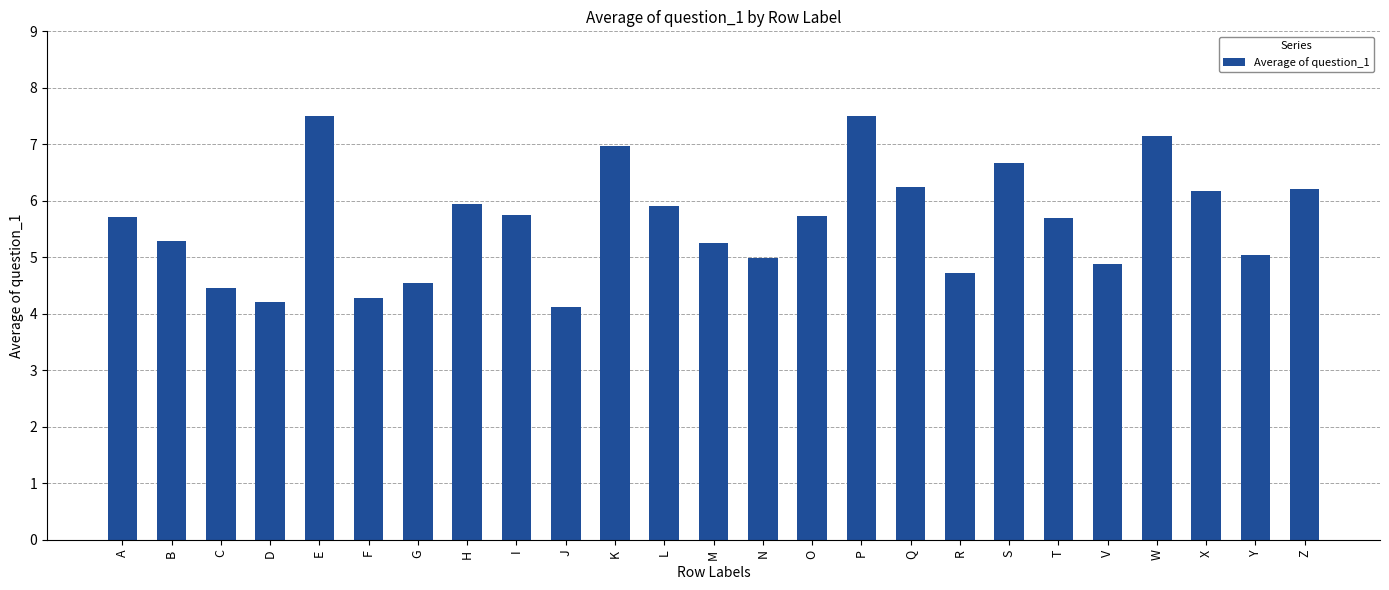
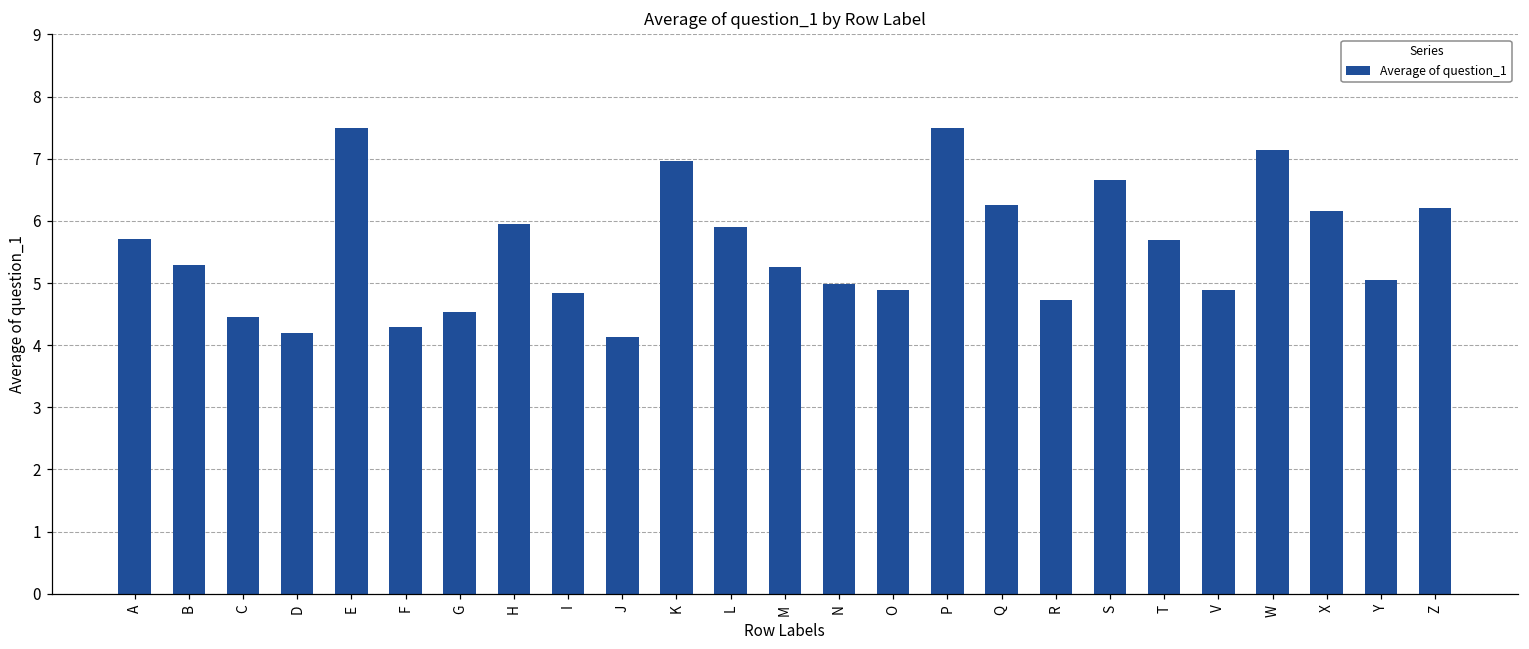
  {
    "A": 5.7,
    "B": 5.3,
    "C": 4.5,
    "D": 4.2,
    "E": 7.5,
    "F": 4.3,
    "G": 4.5,
    "H": 5.9,
-   "I": 5.8,
+   "I": 4.8,
    "J": 4.1,
    "K": 7.0,
    "L": 5.9,
    "M": 5.3,
    "N": 5.0,
-   "O": 5.7,
+   "O": 4.9,
    "P": 7.5,
    "Q": 6.3,
    "R": 4.7,
    "S": 6.7,
    "T": 5.7,
    "V": 4.9,
    "W": 7.1,
    "X": 6.2,
    "Y": 5.0,
    "Z": 6.2
  }
